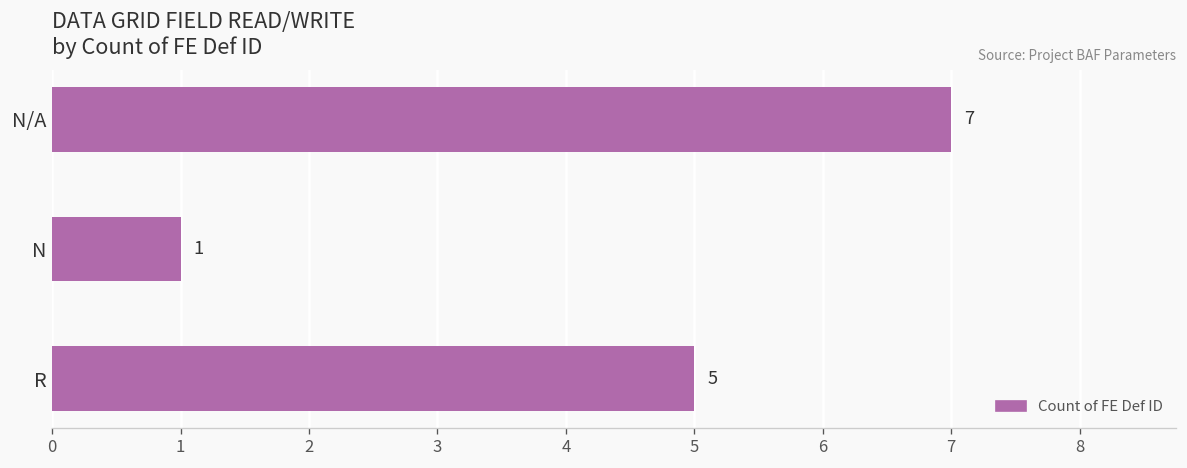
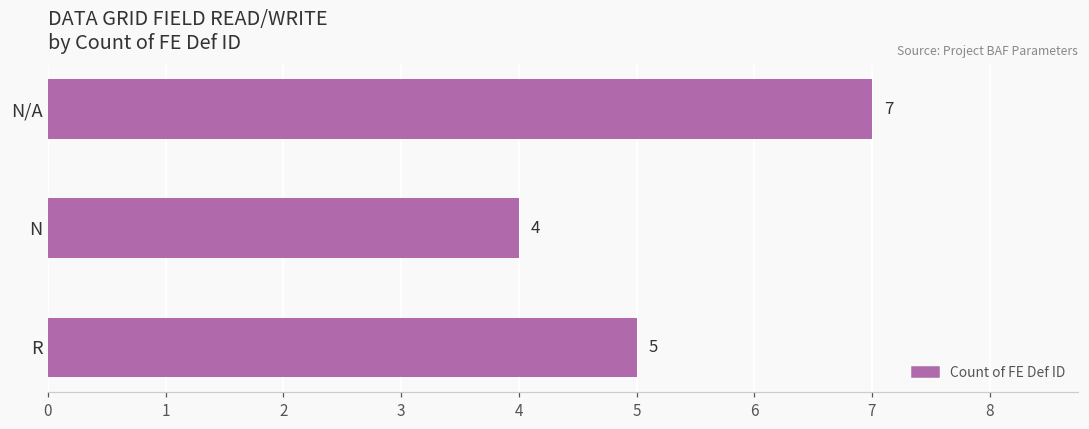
  {
    "N/A": 7,
-   "N": 1,
+   "N": 4,
    "R": 5
  }
